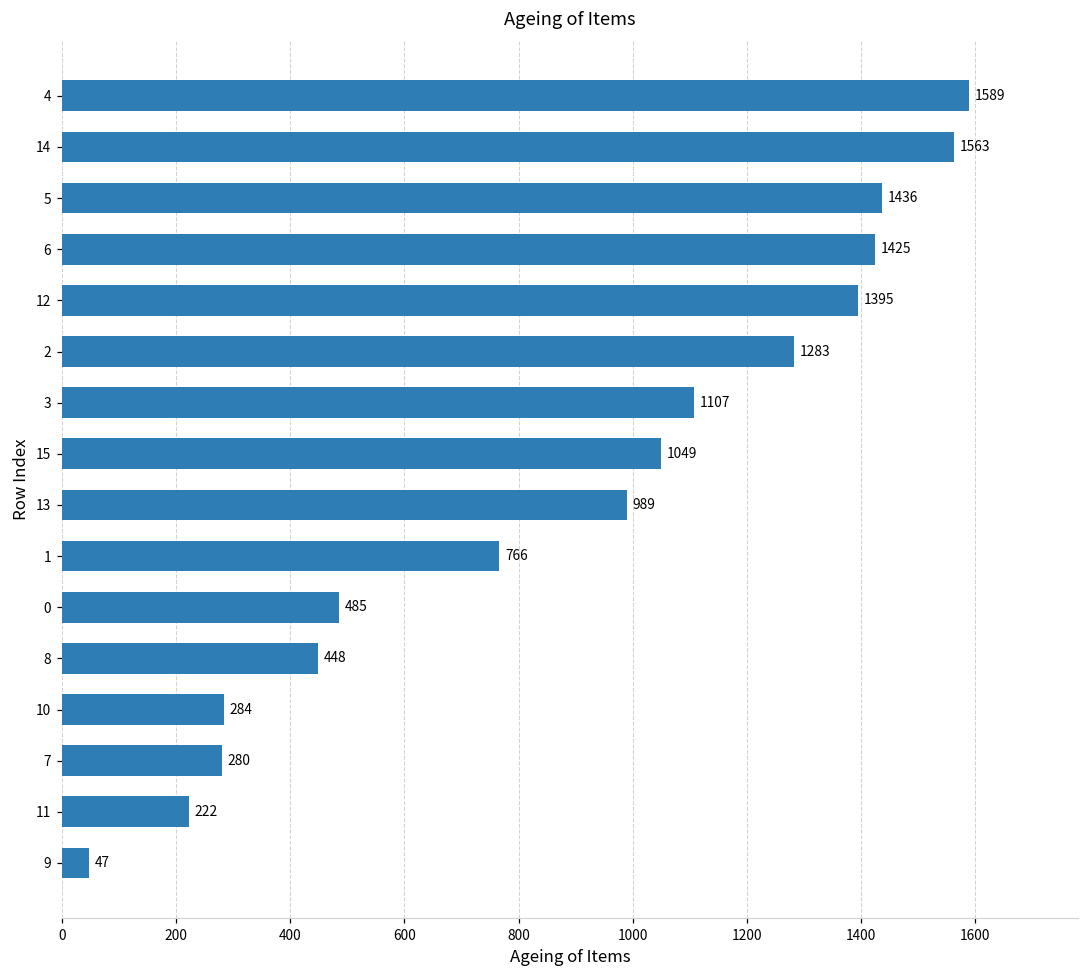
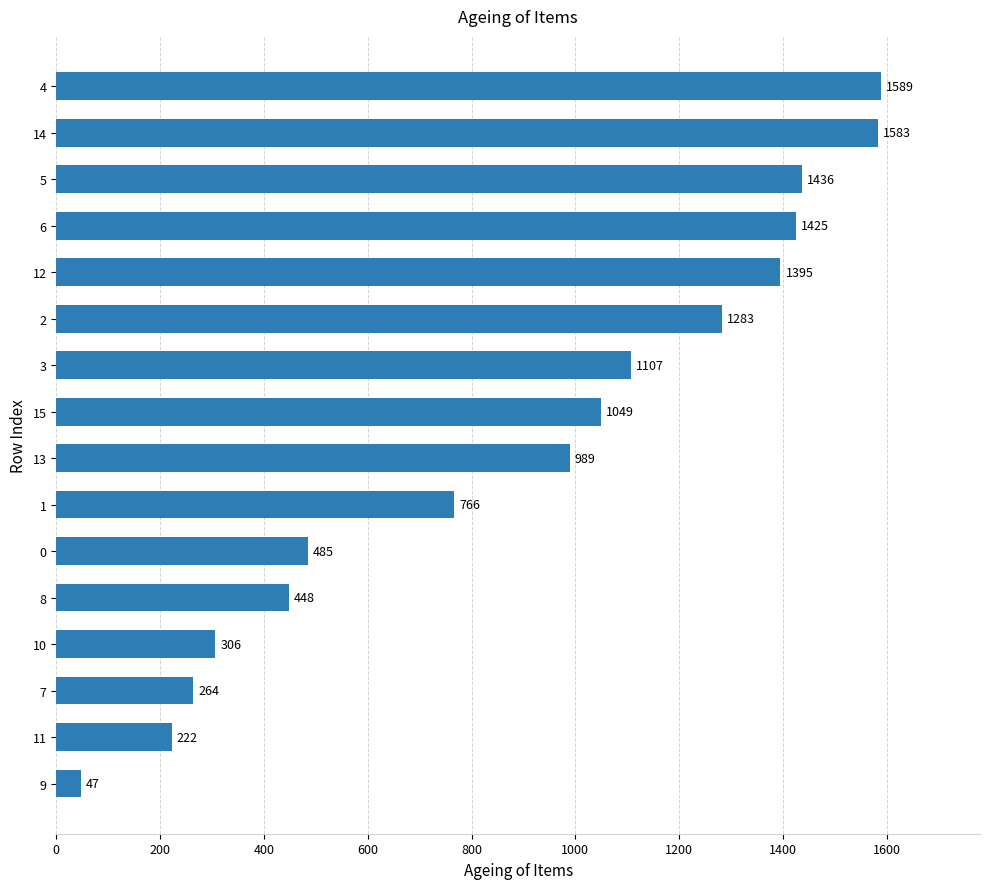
  {
    "4": 1589,
-   "14": 1563,
+   "14": 1583,
    "5": 1436,
    "6": 1425,
    "12": 1395,
    "2": 1283,
    "3": 1107,
    "15": 1049,
    "13": 989,
    "1": 766,
    "0": 485,
    "8": 448,
-   "10": 284,
-   "7": 280,
+   "10": 306,
+   "7": 264,
    "11": 222,
    "9": 47
  }
